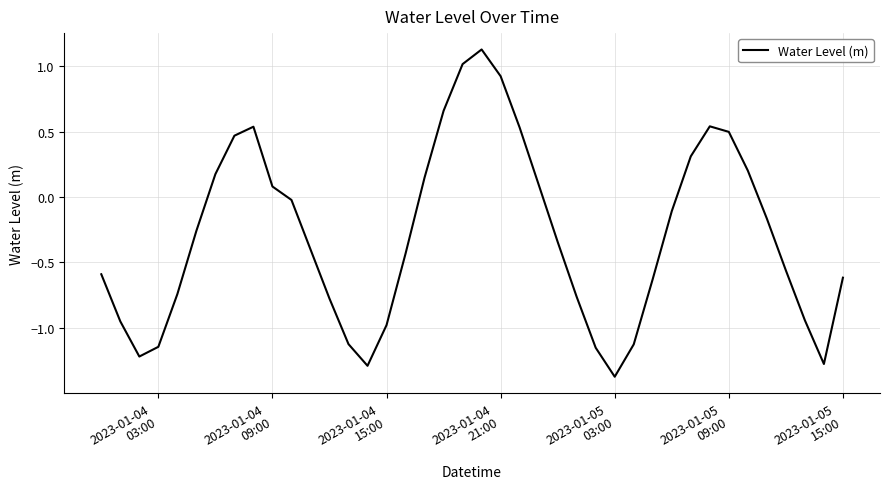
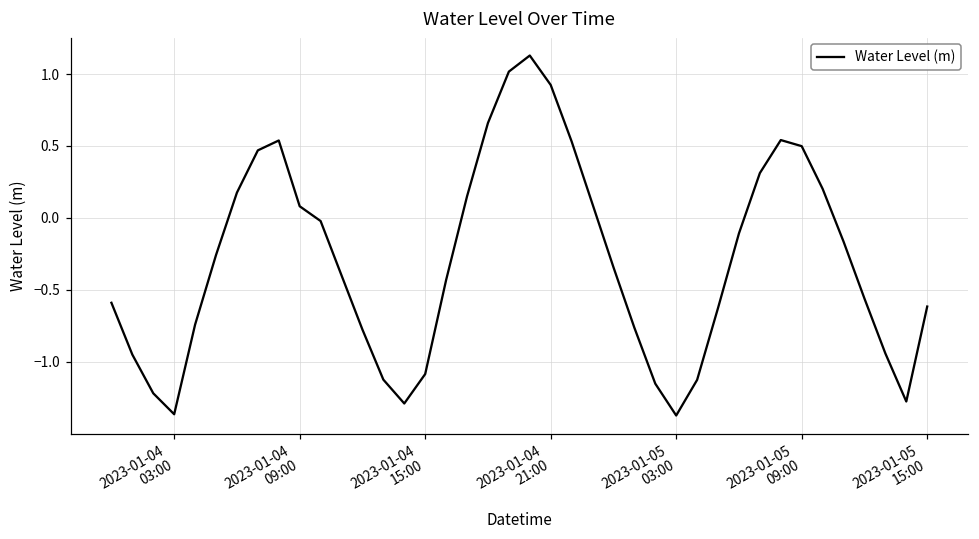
  {
-   "2023-01-04 03:00": -1.15,
+   "2023-01-04 03:00": -1.37,
    "2023-01-04 09:00": 0.08,
-   "2023-01-04 15:00": -0.98,
+   "2023-01-04 15:00": -1.09,
    "2023-01-04 21:00": 0.92,
    "2023-01-05 03:00": -1.37,
    "2023-01-05 09:00": 0.50,
    "2023-01-05 15:00": -0.62
  }
